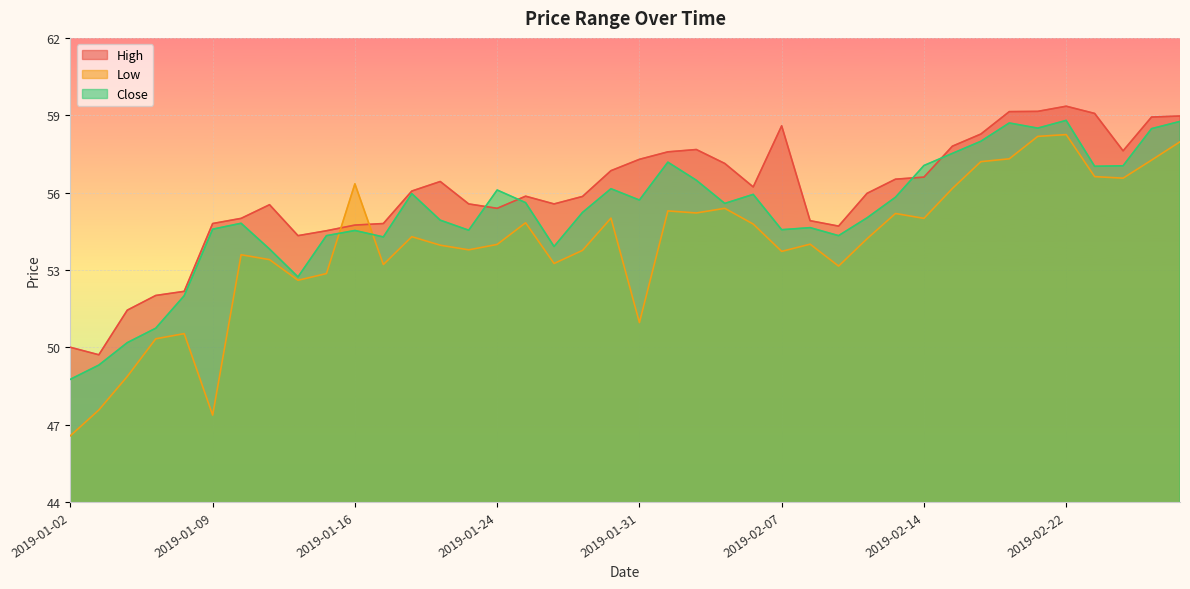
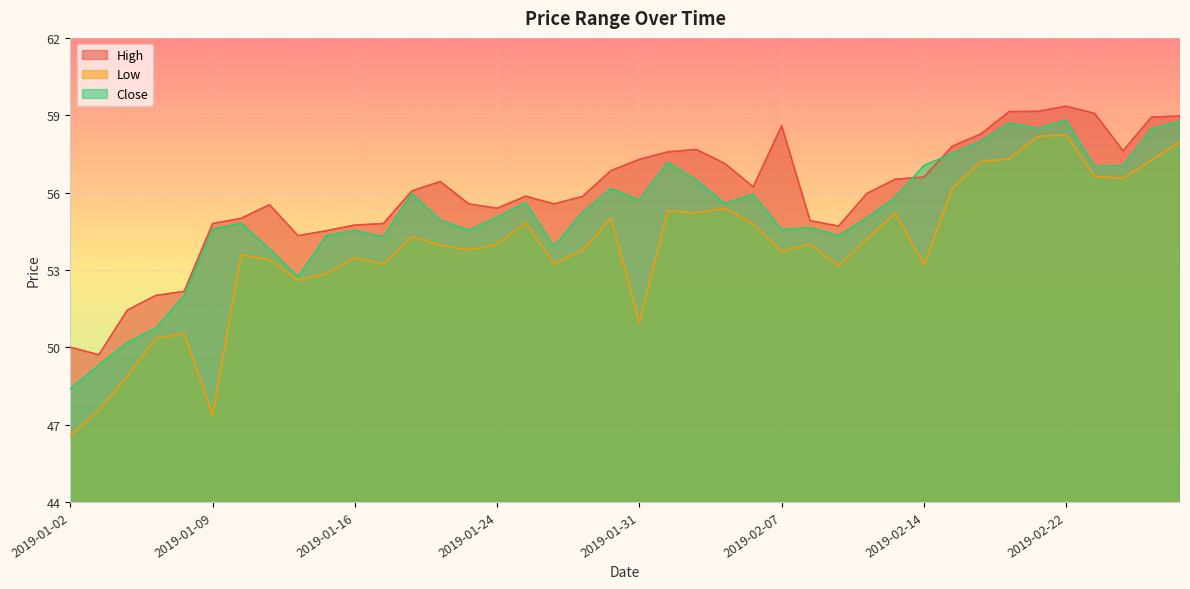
  {
    "High": {
      "2019-01-02": 50.0,
      "2019-01-09": 54.8,
      "2019-01-16": 54.7,
      "2019-01-24": 55.4,
      "2019-01-31": 57.3,
      "2019-02-07": 58.6,
      "2019-02-14": 56.6,
      "2019-02-22": 59.4
    },
    "Low": {
      "2019-01-02": 46.6,
      "2019-01-09": 47.4,
-     "2019-01-16": 56.3,
+     "2019-01-16": 53.5,
      "2019-01-24": 54.0,
      "2019-01-31": 51.0,
      "2019-02-07": 53.7,
-     "2019-02-14": 55.0,
+     "2019-02-14": 53.2,
      "2019-02-22": 58.3
    },
    "Close": {
-     "2019-01-02": 48.8,
+     "2019-01-02": 48.4,
      "2019-01-09": 54.6,
      "2019-01-16": 54.5,
-     "2019-01-24": 56.1,
+     "2019-01-24": 55.1,
      "2019-01-31": 55.7,
      "2019-02-07": 54.6,
      "2019-02-14": 57.1,
      "2019-02-22": 58.8
    }
  }
